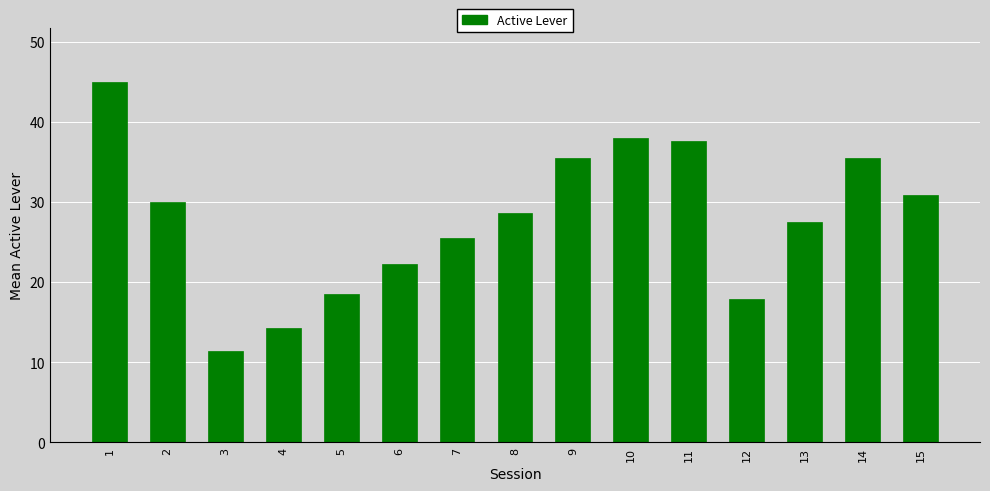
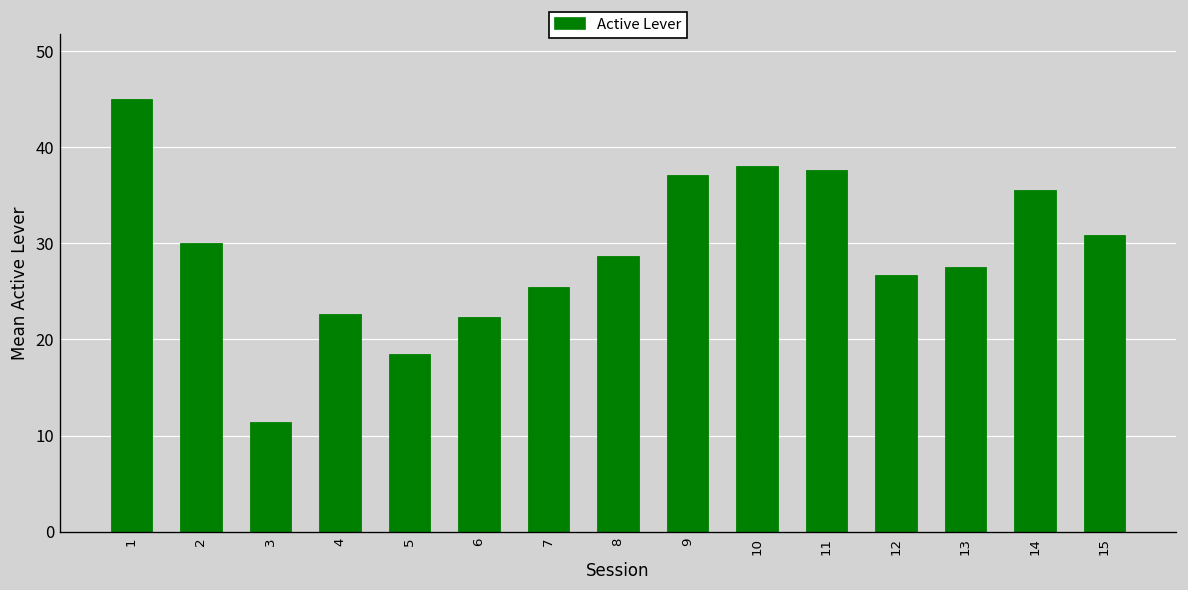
  {
    "1": 45,
    "2": 30,
    "3": 11,
-   "4": 14,
+   "4": 23,
    "5": 19,
    "6": 22,
    "7": 26,
    "8": 29,
-   "9": 36,
+   "9": 37,
    "10": 38,
    "11": 38,
-   "12": 18,
+   "12": 27,
    "13": 28,
    "14": 36,
    "15": 31
  }
